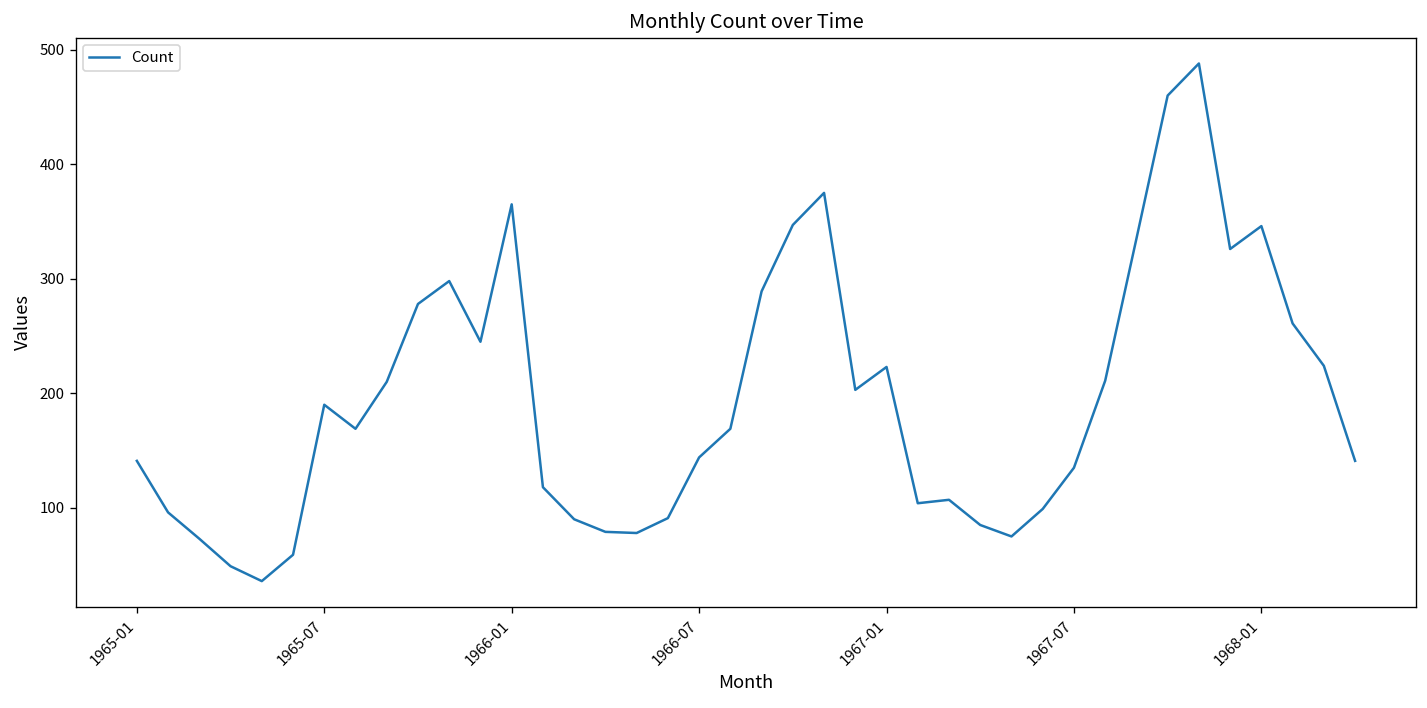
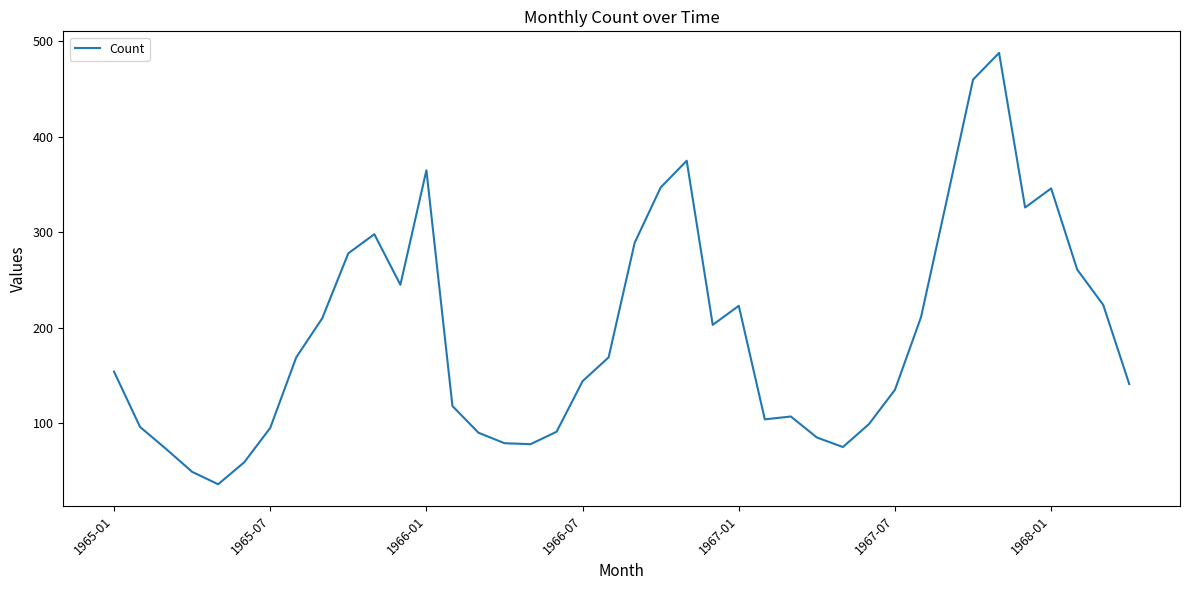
  {
-   "1965-01": 140,
-   "1965-07": 190,
+   "1965-01": 150,
+   "1965-07": 100,
    "1966-01": 370,
    "1966-07": 140,
    "1967-01": 220,
    "1967-07": 140,
    "1968-01": 350
  }
